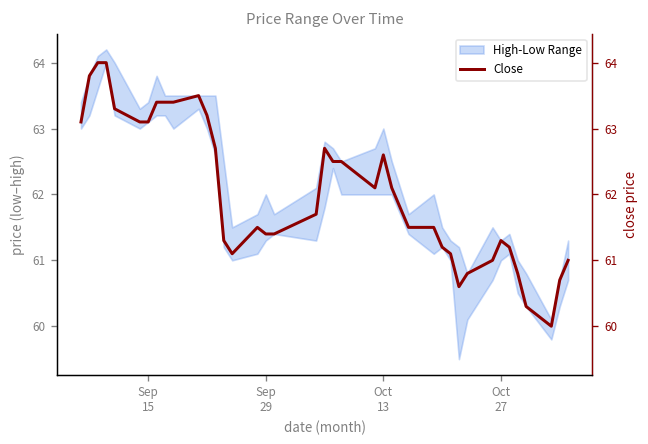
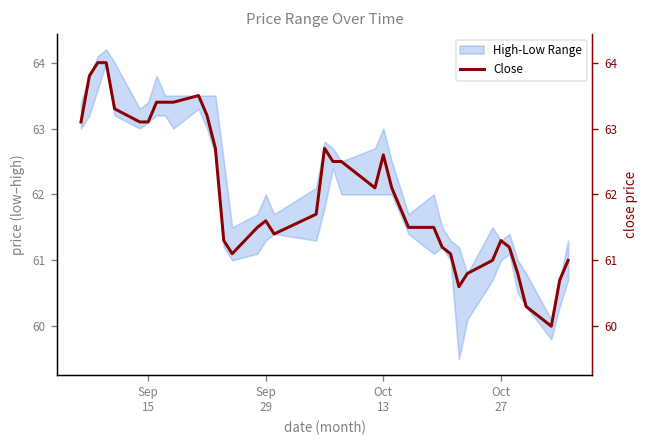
  {
    "Close": {
      "Sep 15": 63.1,
-     "Sep 29": 61.4,
+     "Sep 29": 61.6,
      "Oct 13": 62.6
    }
  }
